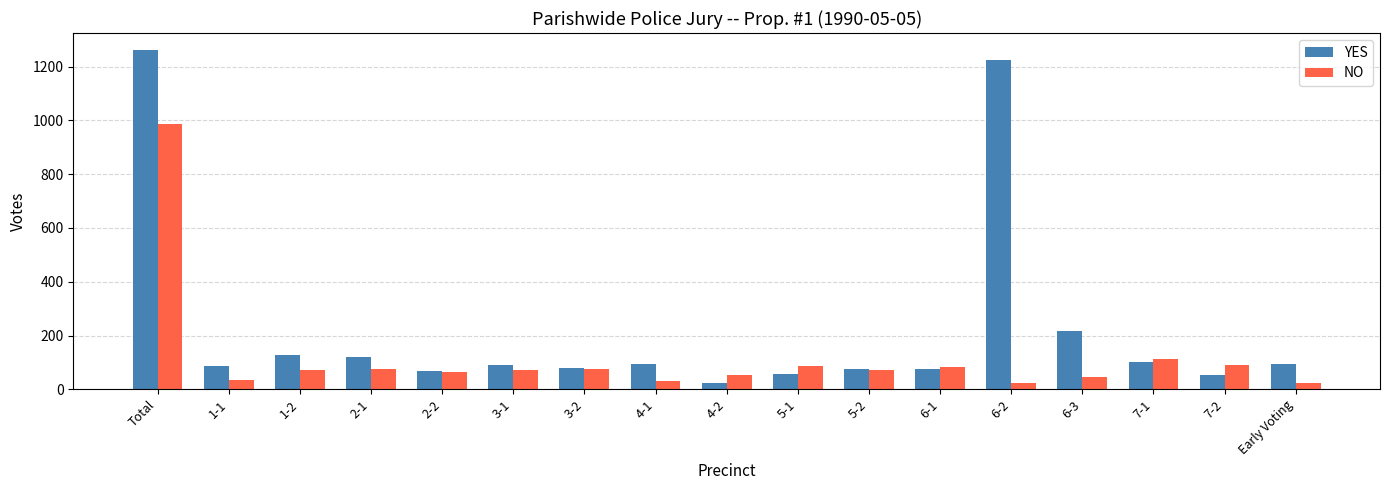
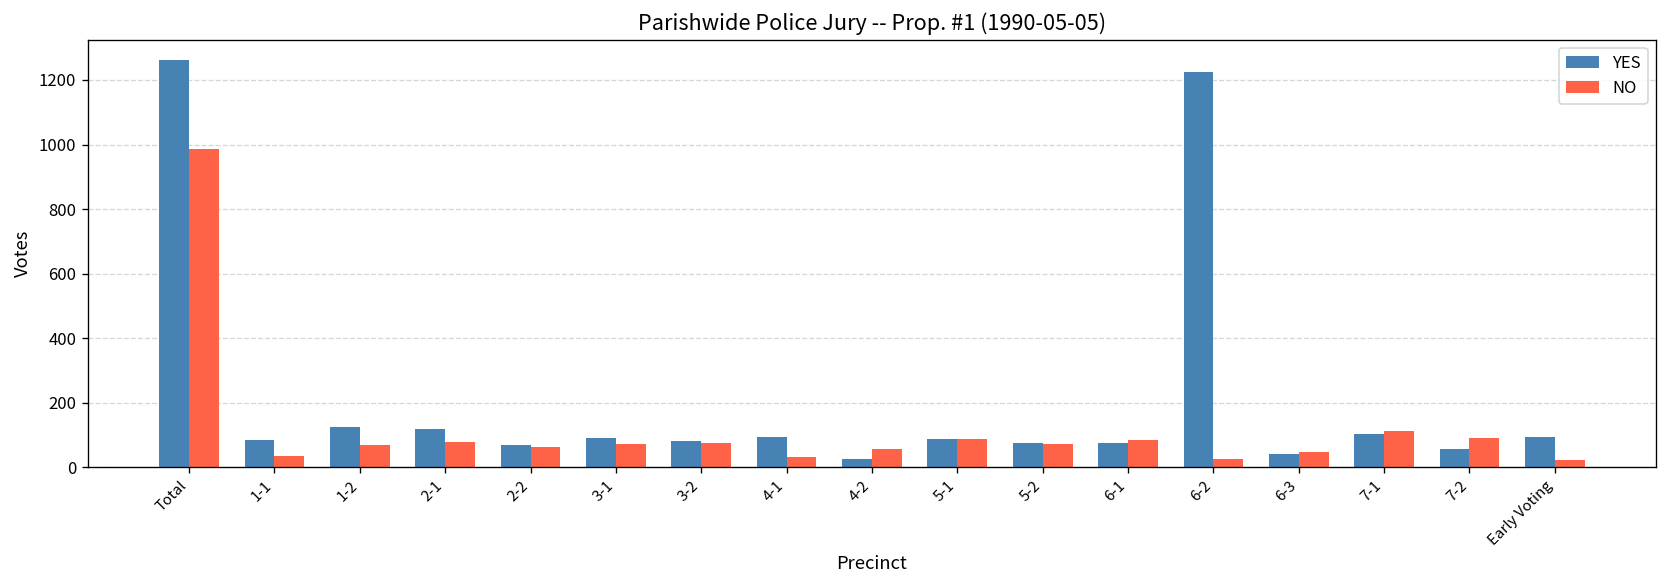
  {
    "YES": {
      "Total": 1260,
      "1-1": 90,
      "1-2": 130,
      "2-1": 120,
      "2-2": 70,
      "3-1": 90,
      "3-2": 80,
      "4-1": 90,
      "4-2": 20,
-     "5-1": 60,
+     "5-1": 90,
      "5-2": 70,
      "6-1": 80,
      "6-2": 1230,
-     "6-3": 220,
+     "6-3": 40,
      "7-1": 100,
      "7-2": 60,
      "Early Voting": 90
    },
    "NO": {
      "Total": 990,
      "1-1": 40,
      "1-2": 70,
      "2-1": 80,
      "2-2": 60,
      "3-1": 70,
      "3-2": 80,
      "4-1": 30,
      "4-2": 60,
      "5-1": 90,
      "5-2": 70,
      "6-1": 80,
      "6-2": 20,
      "6-3": 50,
      "7-1": 110,
      "7-2": 90,
      "Early Voting": 20
    }
  }
